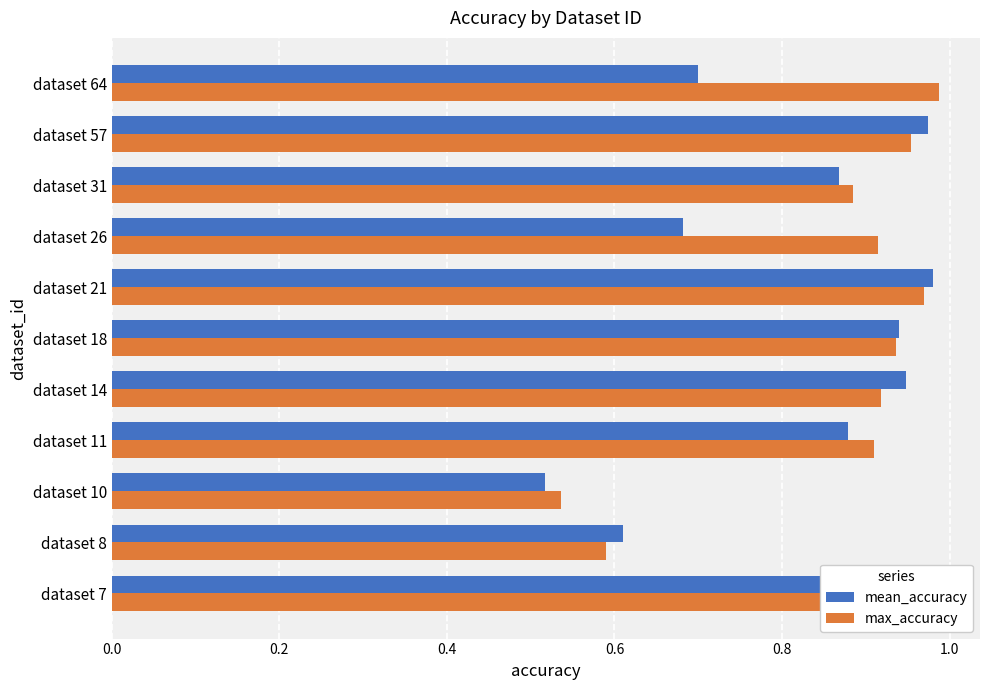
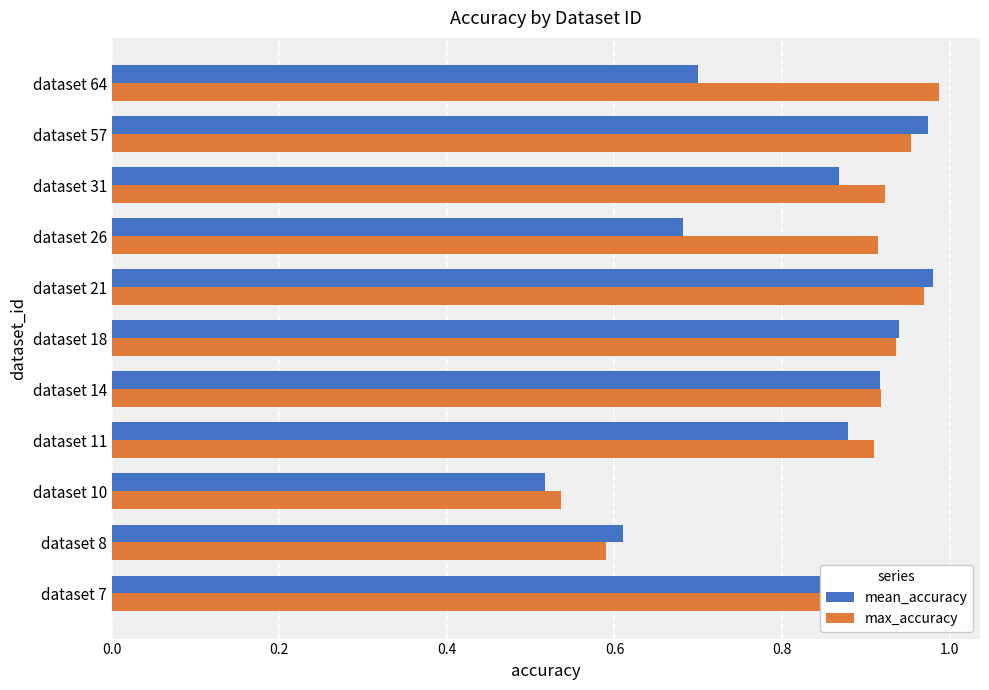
  {
    "mean_accuracy": {
      "dataset 64": 0.70,
      "dataset 57": 0.97,
      "dataset 31": 0.87,
      "dataset 26": 0.68,
      "dataset 21": 0.98,
      "dataset 18": 0.94,
-     "dataset 14": 0.95,
+     "dataset 14": 0.92,
      "dataset 11": 0.88,
      "dataset 10": 0.52,
      "dataset 8": 0.61
    },
    "max_accuracy": {
      "dataset 64": 0.99,
      "dataset 57": 0.95,
-     "dataset 31": 0.89,
+     "dataset 31": 0.92,
      "dataset 26": 0.91,
      "dataset 21": 0.97,
      "dataset 18": 0.94,
      "dataset 14": 0.92,
      "dataset 11": 0.91,
      "dataset 10": 0.54,
      "dataset 8": 0.59
    }
  }
